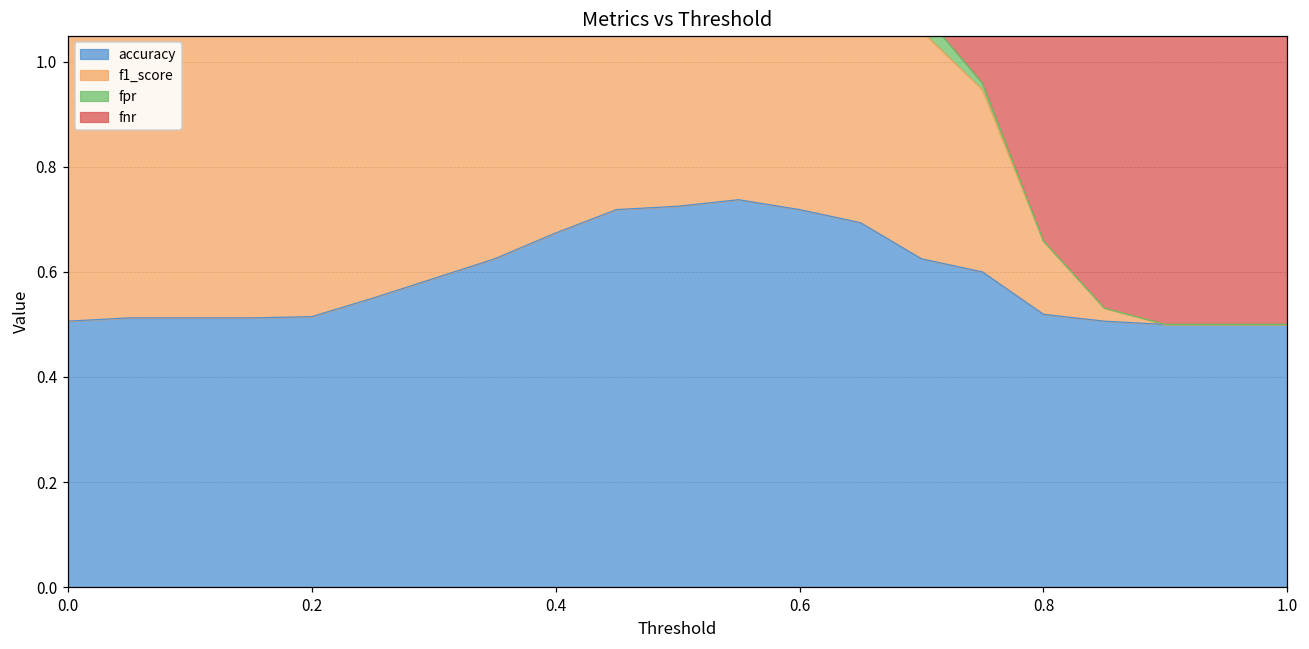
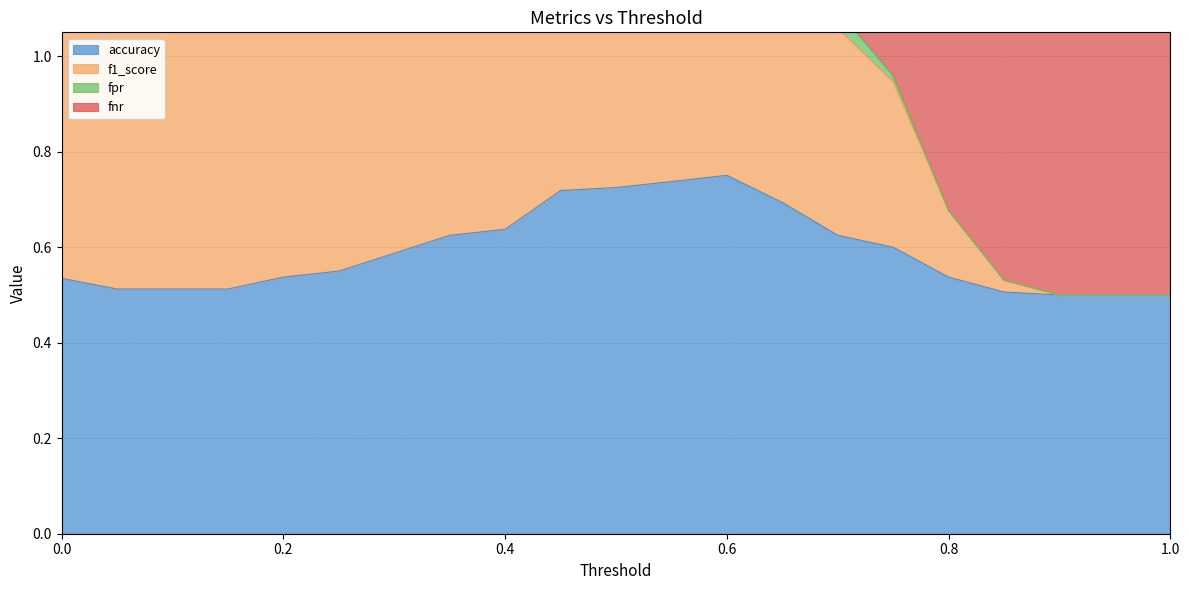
  {
    "accuracy": {
-     "0.0": 0.51,
-     "0.2": 0.51,
-     "0.4": 0.67,
-     "0.6": 0.72,
-     "0.8": 0.52
+     "0.0": 0.53,
+     "0.2": 0.54,
+     "0.4": 0.64,
+     "0.6": 0.75,
+     "0.8": 0.54
    }
  }
